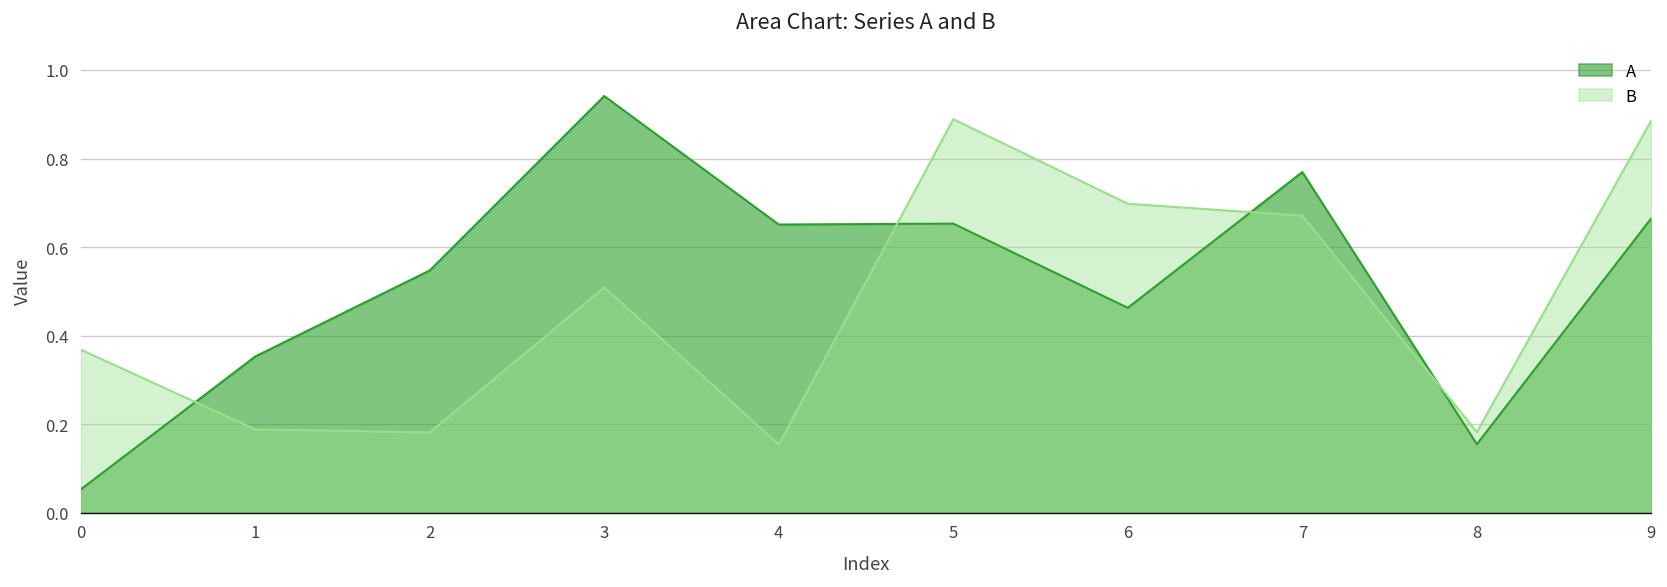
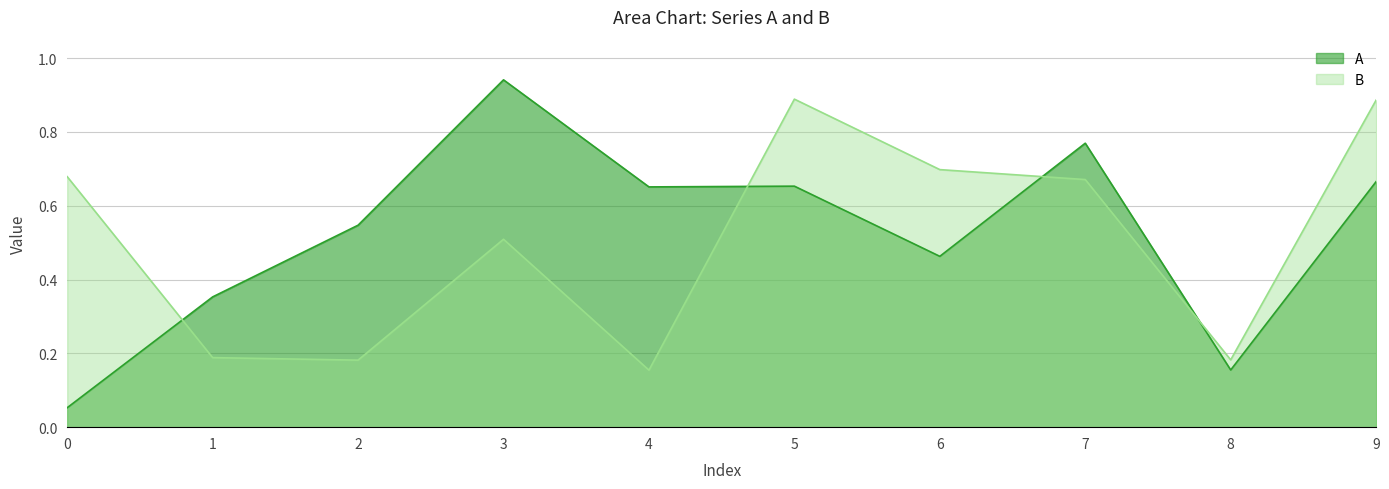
  {
    "A": {
      "0": 0.05,
      "1": 0.35,
      "2": 0.55,
      "3": 0.94,
      "4": 0.65,
      "5": 0.65,
      "6": 0.46,
      "7": 0.77,
      "8": 0.15,
      "9": 0.67
    },
    "B": {
-     "0": 0.37,
+     "0": 0.68,
      "1": 0.19,
      "2": 0.18,
      "3": 0.51,
      "4": 0.15,
      "5": 0.89,
      "6": 0.70,
      "7": 0.67,
      "8": 0.18,
      "9": 0.89
    }
  }
